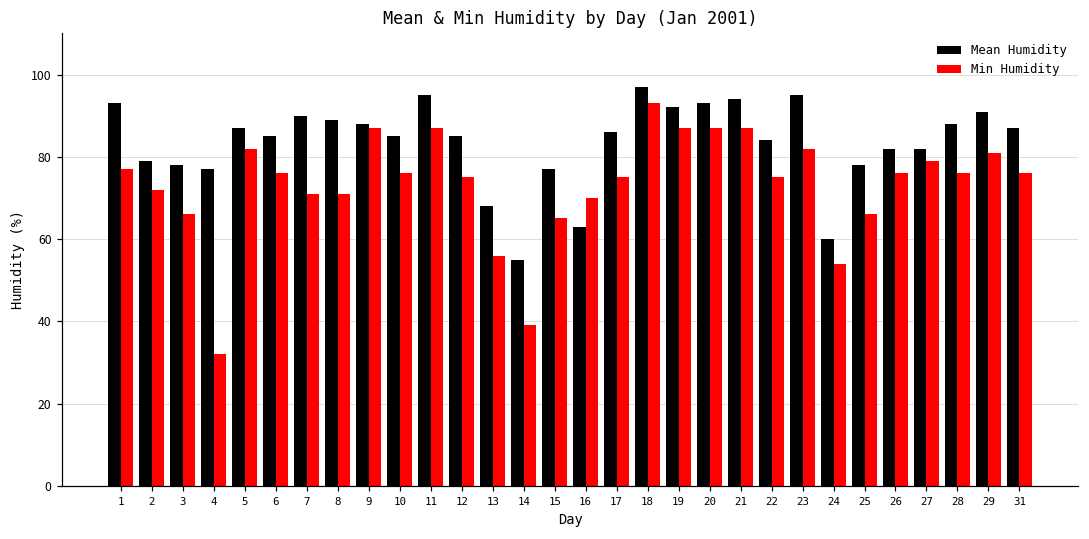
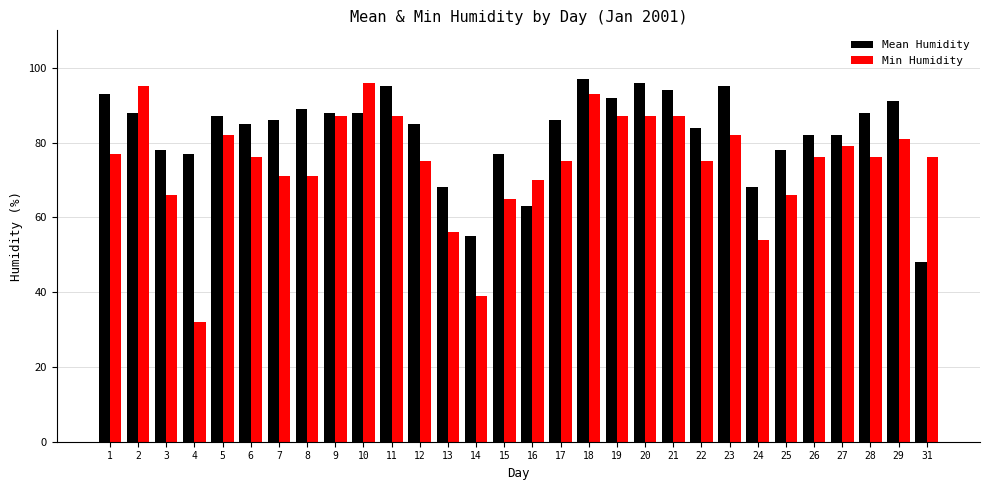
  {
    "Mean Humidity": {
      "1": 93,
-     "2": 79,
+     "2": 88,
      "3": 78,
      "4": 77,
      "5": 87,
      "6": 85,
-     "7": 90,
+     "7": 86,
      "8": 89,
      "9": 88,
-     "10": 85,
+     "10": 88,
      "11": 95,
      "12": 85,
      "13": 68,
      "14": 55,
      "15": 77,
      "16": 63,
      "17": 86,
      "18": 97,
      "19": 92,
-     "20": 93,
+     "20": 96,
      "21": 94,
      "22": 84,
      "23": 95,
-     "24": 60,
+     "24": 68,
      "25": 78,
      "26": 82,
      "27": 82,
      "28": 88,
      "29": 91,
-     "31": 87
+     "31": 48
    },
    "Min Humidity": {
      "1": 77,
-     "2": 72,
+     "2": 95,
      "3": 66,
      "4": 32,
      "5": 82,
      "6": 76,
      "7": 71,
      "8": 71,
      "9": 87,
-     "10": 76,
+     "10": 96,
      "11": 87,
      "12": 75,
      "13": 56,
      "14": 39,
      "15": 65,
      "16": 70,
      "17": 75,
      "18": 93,
      "19": 87,
      "20": 87,
      "21": 87,
      "22": 75,
      "23": 82,
      "24": 54,
      "25": 66,
      "26": 76,
      "27": 79,
      "28": 76,
      "29": 81,
      "31": 76
    }
  }
